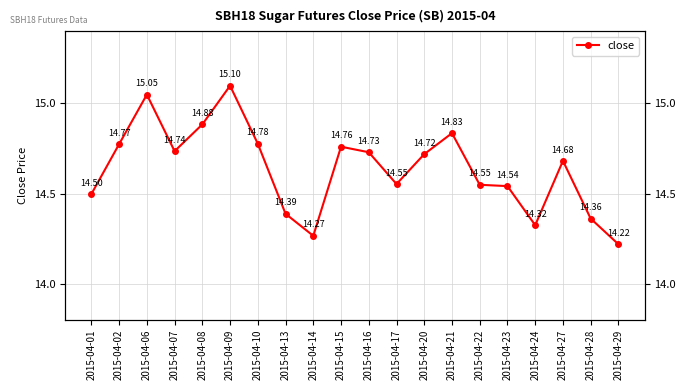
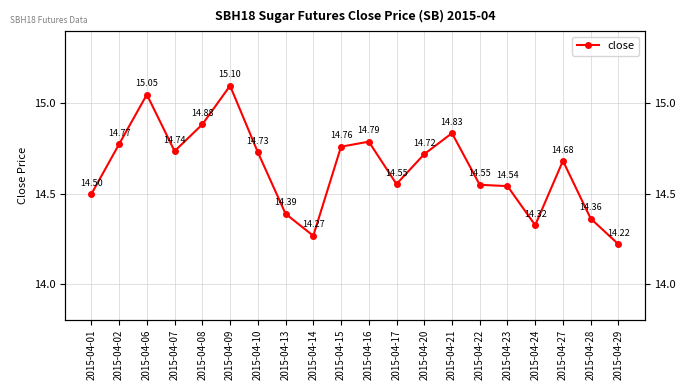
  {
    "2015-04-01": 14.50,
    "2015-04-02": 14.77,
    "2015-04-06": 15.05,
    "2015-04-07": 14.74,
    "2015-04-08": 14.88,
    "2015-04-09": 15.10,
-   "2015-04-10": 14.78,
+   "2015-04-10": 14.73,
    "2015-04-13": 14.39,
    "2015-04-14": 14.27,
    "2015-04-15": 14.76,
-   "2015-04-16": 14.73,
+   "2015-04-16": 14.79,
    "2015-04-17": 14.55,
    "2015-04-20": 14.72,
    "2015-04-21": 14.83,
    "2015-04-22": 14.55,
    "2015-04-23": 14.54,
    "2015-04-24": 14.32,
    "2015-04-27": 14.68,
    "2015-04-28": 14.36,
    "2015-04-29": 14.22
  }
